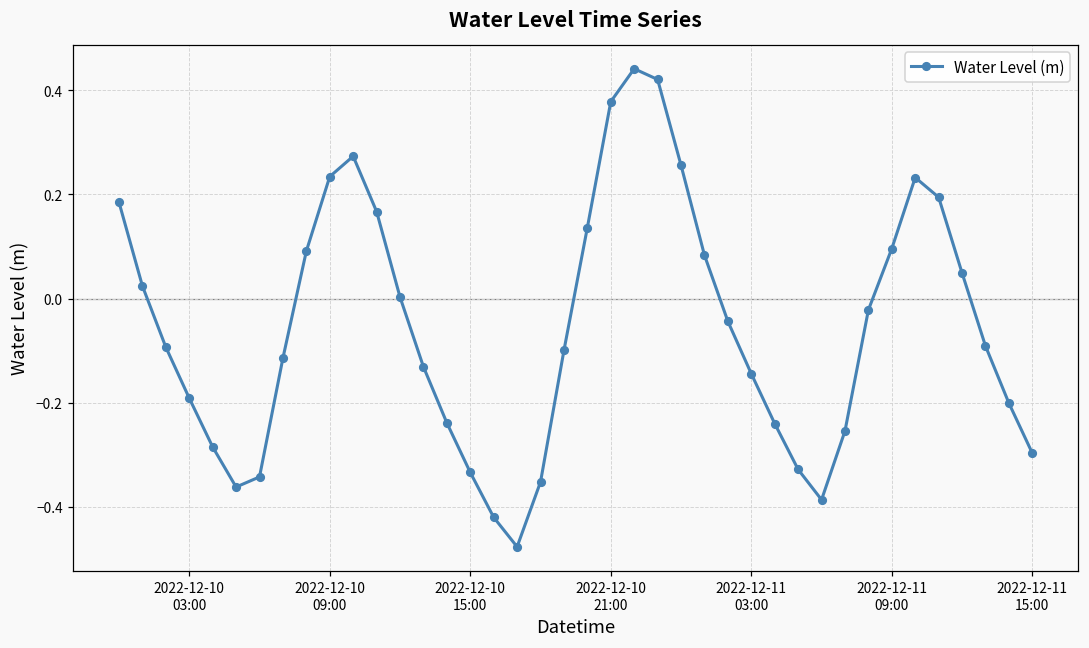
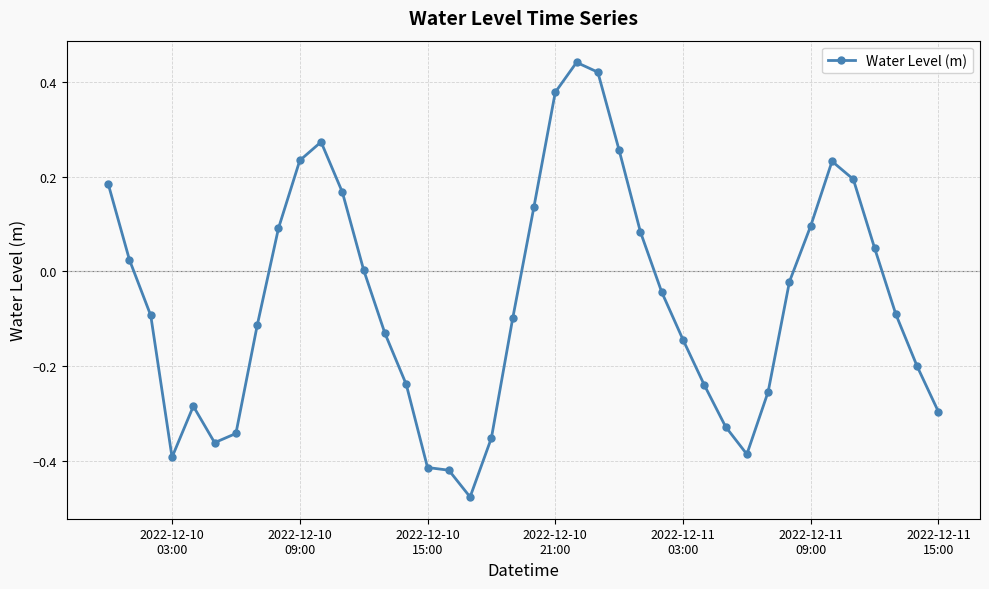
  {
-   "2022-12-10 03:00": -0.19,
+   "2022-12-10 03:00": -0.39,
    "2022-12-10 09:00": 0.23,
-   "2022-12-10 15:00": -0.33,
+   "2022-12-10 15:00": -0.41,
    "2022-12-10 21:00": 0.38,
    "2022-12-11 03:00": -0.14,
    "2022-12-11 09:00": 0.10,
    "2022-12-11 15:00": -0.30
  }
